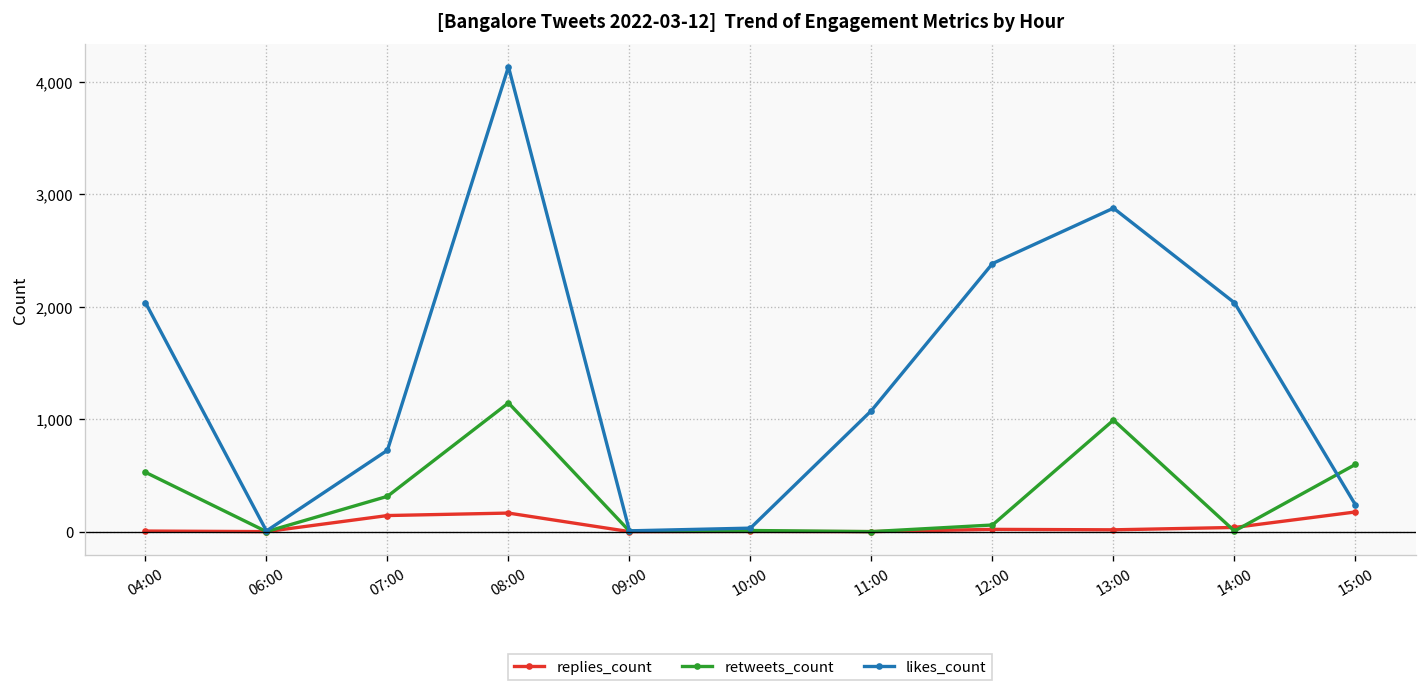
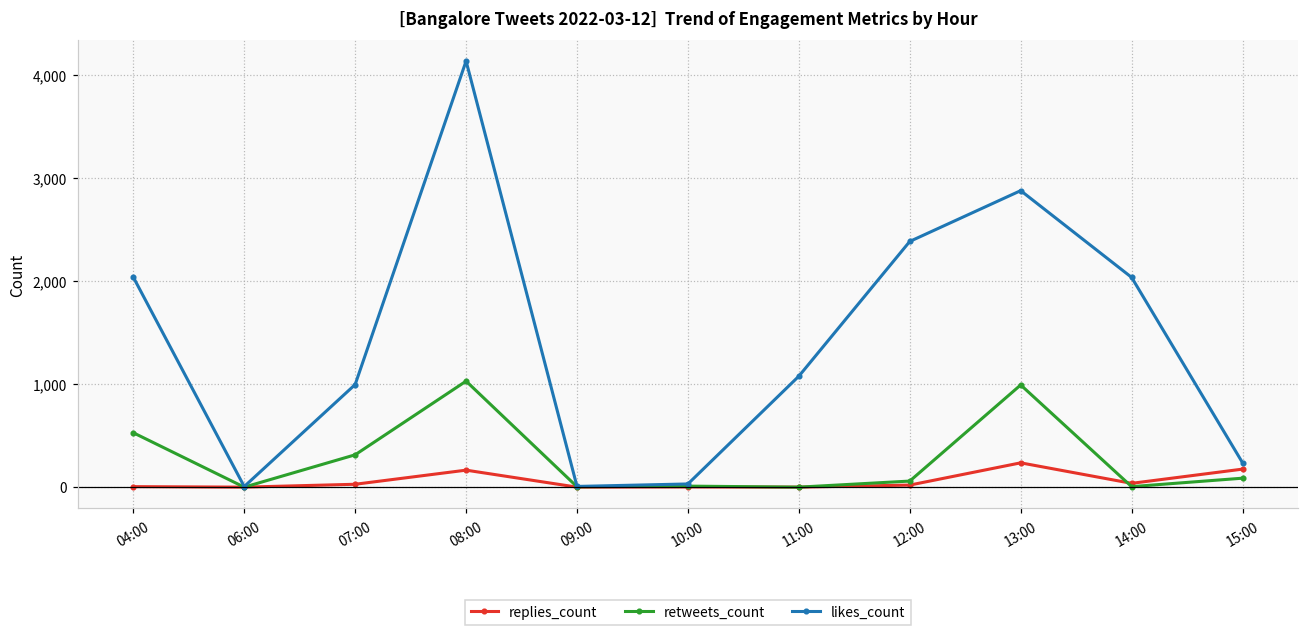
  {
    "replies_count": {
      "04:00": "0",
-     "07:00": "100",
+     "07:00": "0",
      "08:00": "200",
      "12:00": "0",
-     "13:00": "0",
+     "13:00": "200",
      "14:00": "0",
      "15:00": "200"
    },
    "retweets_count": {
      "04:00": "500",
      "07:00": "300",
-     "08:00": "1,100",
+     "08:00": "1,000",
      "12:00": "100",
      "13:00": "1,000",
      "14:00": "0",
-     "15:00": "600"
+     "15:00": "100"
    },
    "likes_count": {
      "04:00": "2,000",
-     "07:00": "700",
+     "07:00": "1,000",
      "08:00": "4,100",
      "11:00": "1,100",
      "12:00": "2,400",
      "13:00": "2,900",
      "14:00": "2,000",
      "15:00": "200"
    }
  }
